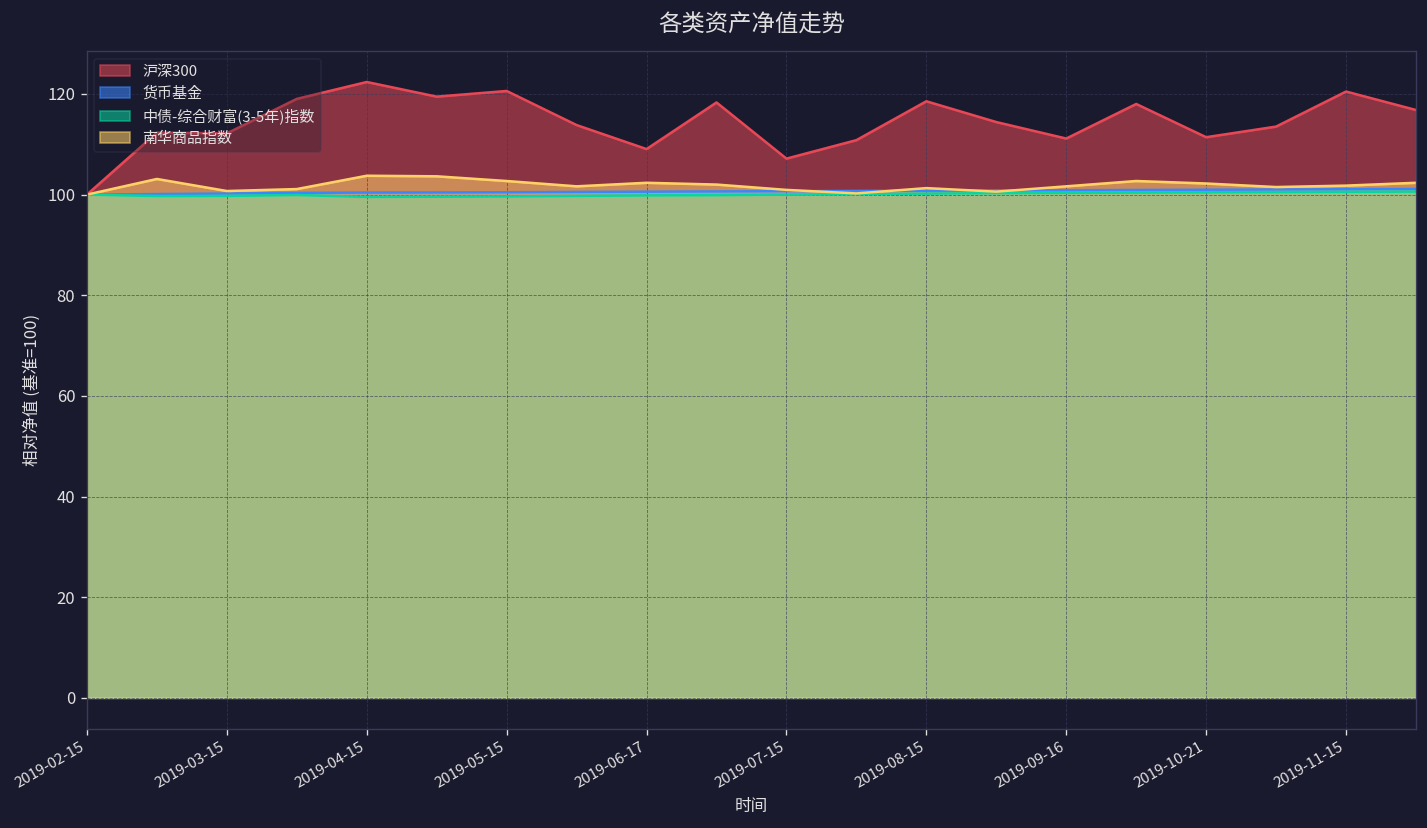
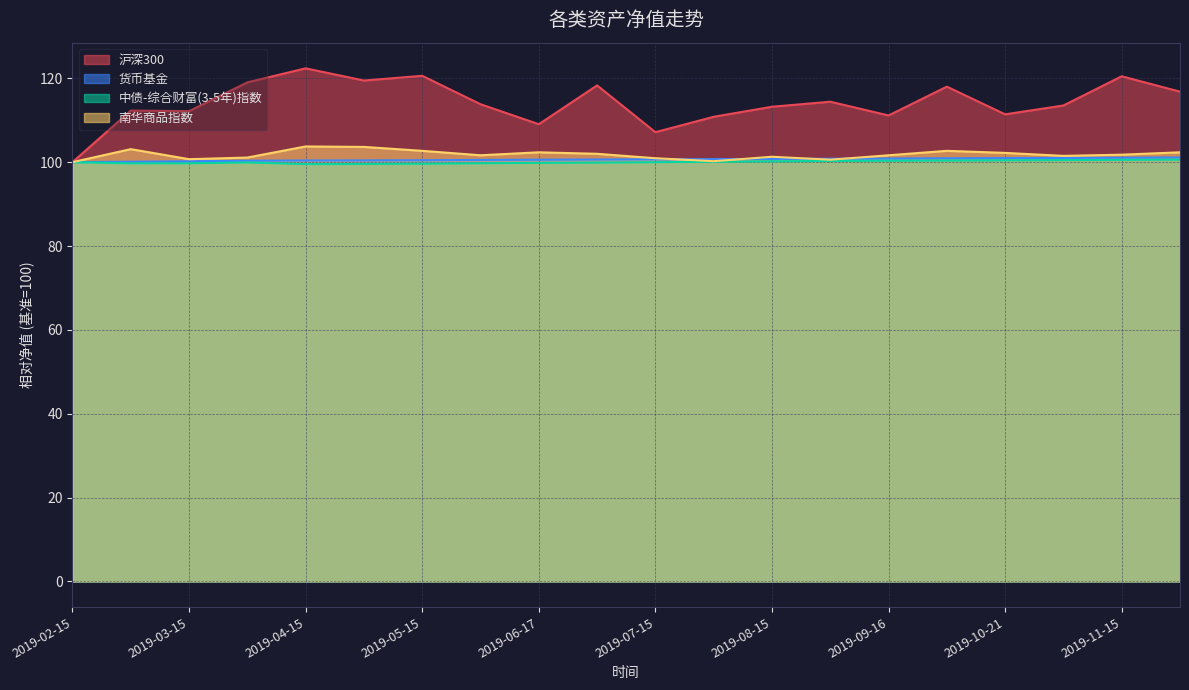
  {
    "沪深300": {
      "2019-04-15": 122,
      "2019-05-15": 121,
      "2019-06-17": 109,
      "2019-07-15": 107,
-     "2019-08-15": 119,
+     "2019-08-15": 113,
      "2019-09-16": 111,
      "2019-10-21": 111,
      "2019-11-15": 120
    },
    "货币基金": {
      "2019-04-15": 100,
      "2019-05-15": 100,
      "2019-06-17": 101
    },
    "中债-综合财富(3-5年)指数": {
      "2019-04-15": 100,
      "2019-05-15": 100,
      "2019-06-17": 100,
      "2019-07-15": 100
    },
    "南华商品指数": {
      "2019-04-15": 104,
      "2019-05-15": 103,
      "2019-06-17": 102,
      "2019-09-16": 102,
      "2019-10-21": 102,
      "2019-11-15": 102
    }
  }
